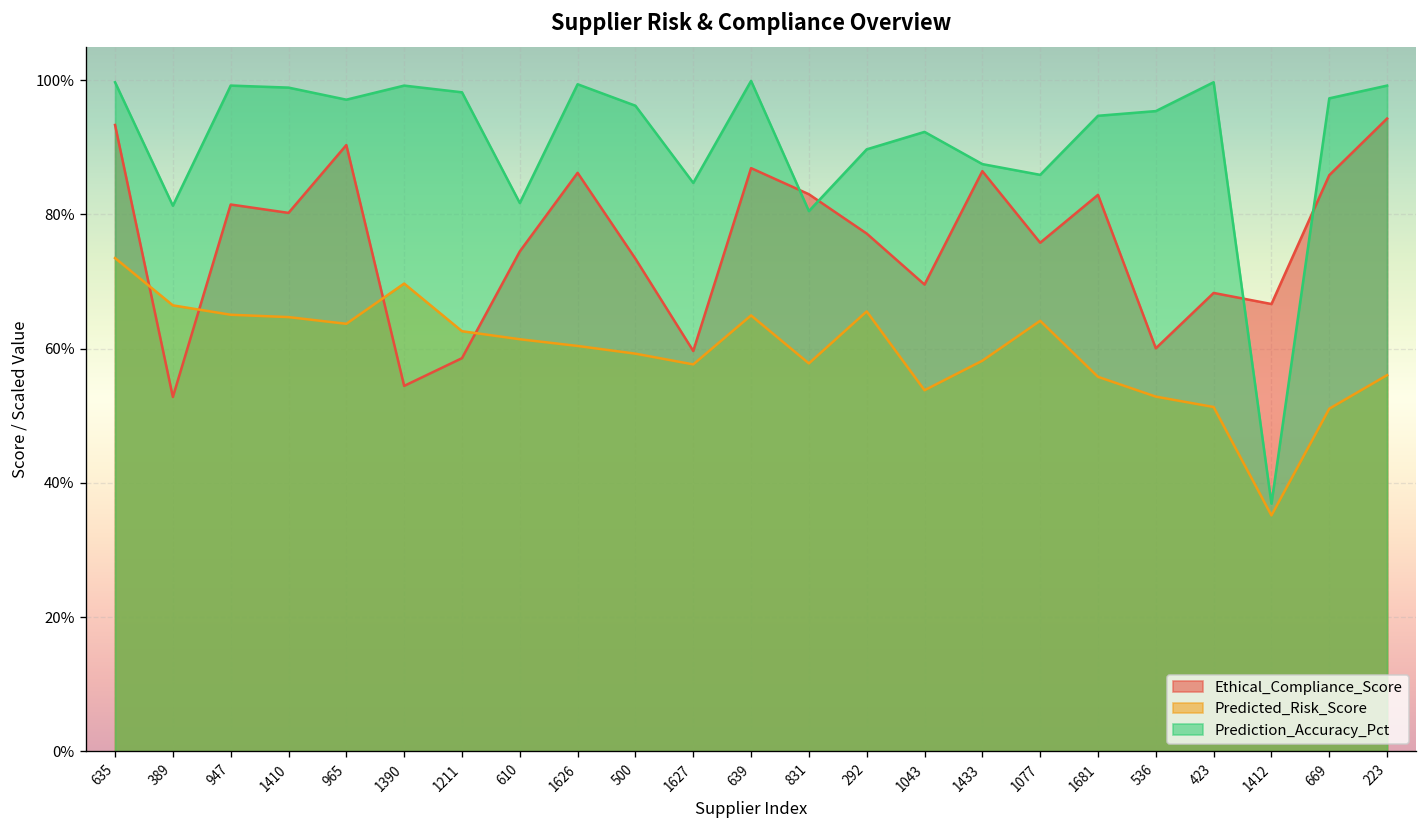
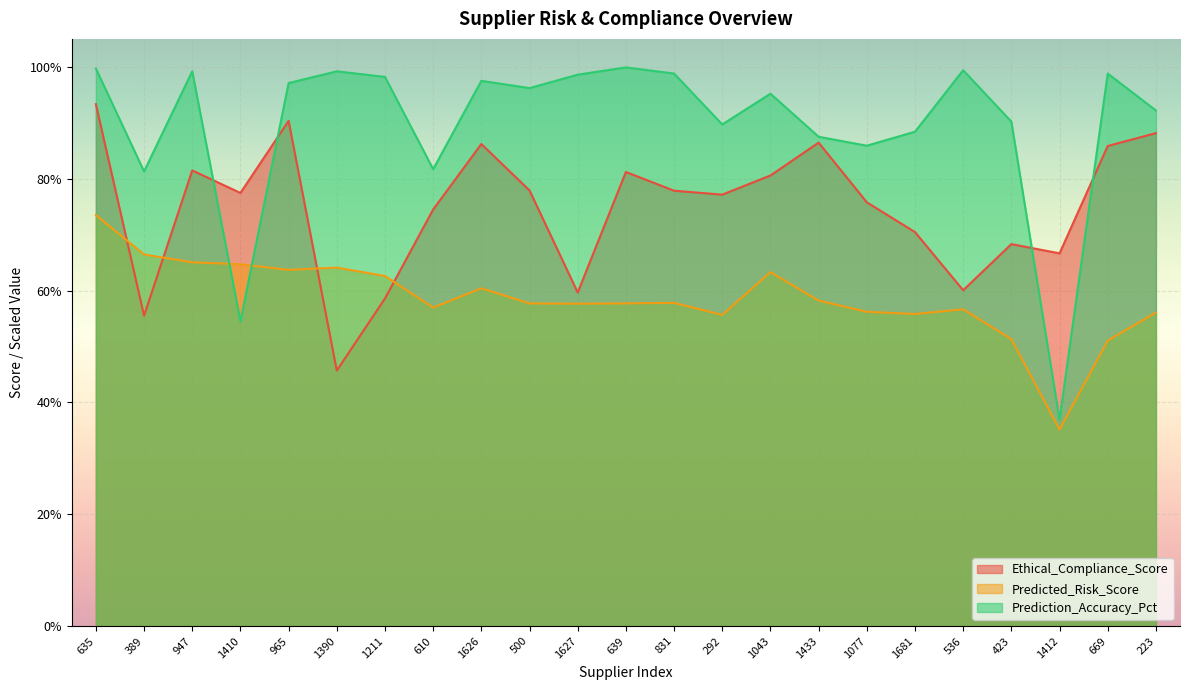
  {
    "Ethical_Compliance_Score": {
      "635": "93%",
-     "389": "53%",
+     "389": "56%",
      "947": "81%",
-     "1410": "80%",
+     "1410": "77%",
      "965": "90%",
-     "1390": "54%",
+     "1390": "46%",
      "1211": "59%",
      "610": "74%",
      "1626": "86%",
-     "500": "73%",
+     "500": "78%",
      "1627": "60%",
-     "639": "87%",
-     "831": "83%",
+     "639": "81%",
+     "831": "78%",
      "292": "77%",
-     "1043": "70%",
+     "1043": "81%",
      "1433": "86%",
      "1077": "76%",
-     "1681": "83%",
+     "1681": "70%",
      "536": "60%",
      "423": "68%",
      "1412": "67%",
      "669": "86%",
-     "223": "94%"
+     "223": "88%"
    },
    "Predicted_Risk_Score": {
      "635": "74%",
      "389": "66%",
      "947": "65%",
      "1410": "65%",
      "965": "64%",
-     "1390": "70%",
+     "1390": "64%",
      "1211": "63%",
-     "610": "61%",
+     "610": "57%",
      "1626": "60%",
-     "500": "59%",
+     "500": "58%",
      "1627": "58%",
-     "639": "65%",
+     "639": "58%",
      "831": "58%",
-     "292": "66%",
-     "1043": "54%",
+     "292": "56%",
+     "1043": "63%",
      "1433": "58%",
-     "1077": "64%",
+     "1077": "56%",
      "1681": "56%",
-     "536": "53%",
+     "536": "57%",
      "423": "51%",
      "1412": "35%",
      "669": "51%",
      "223": "56%"
    },
    "Prediction_Accuracy_Pct": {
      "635": "100%",
      "389": "81%",
      "947": "99%",
-     "1410": "99%",
+     "1410": "55%",
      "965": "97%",
      "1390": "99%",
      "1211": "98%",
      "610": "82%",
-     "1626": "99%",
+     "1626": "98%",
      "500": "96%",
-     "1627": "85%",
+     "1627": "99%",
      "639": "100%",
-     "831": "80%",
+     "831": "99%",
      "292": "90%",
-     "1043": "92%",
+     "1043": "95%",
      "1433": "88%",
      "1077": "86%",
-     "1681": "95%",
-     "536": "95%",
-     "423": "100%",
+     "1681": "88%",
+     "536": "99%",
+     "423": "90%",
      "1412": "37%",
-     "669": "97%",
-     "223": "99%"
+     "669": "99%",
+     "223": "92%"
    }
  }
